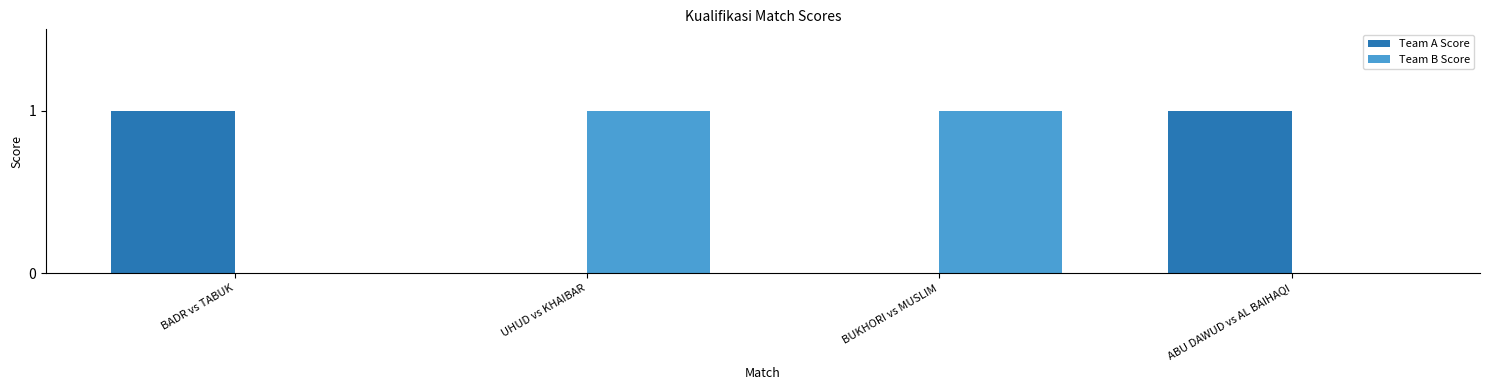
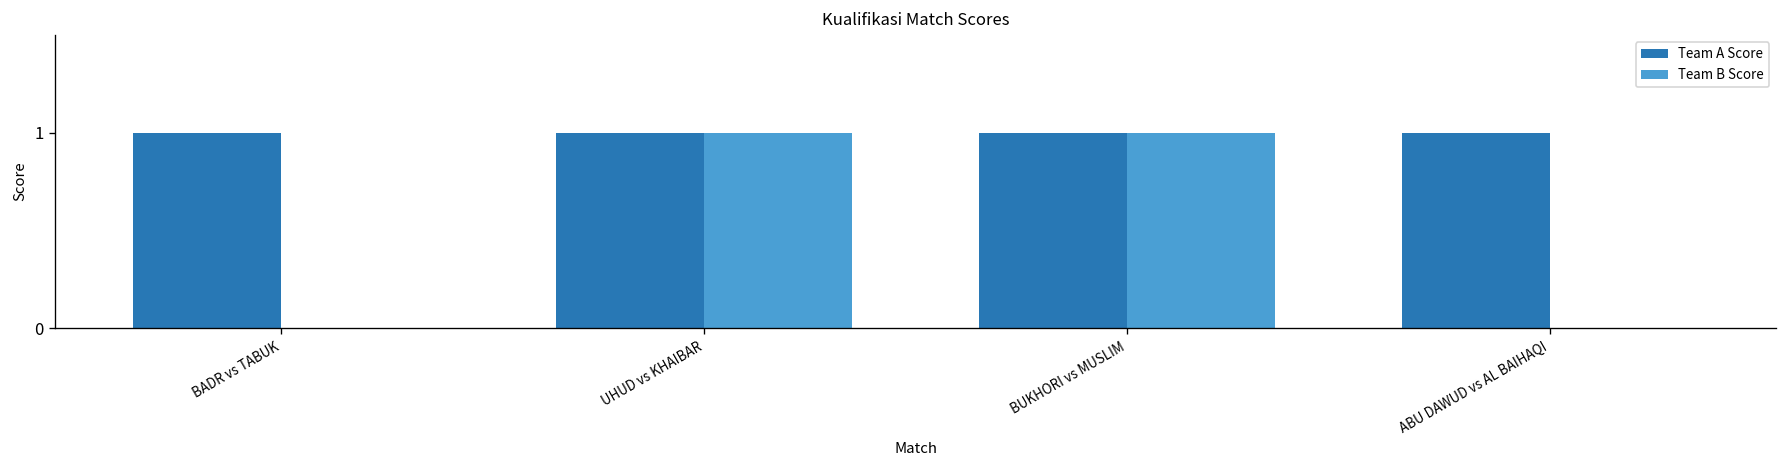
  {
    "Team A Score": {
      "BADR vs TABUK": 1,
-     "UHUD vs KHAIBAR": 0,
-     "BUKHORI vs MUSLIM": 0,
+     "UHUD vs KHAIBAR": 1,
+     "BUKHORI vs MUSLIM": 1,
      "ABU DAWUD vs AL BAIHAQI": 1
    },
    "Team B Score": {
      "BADR vs TABUK": 0,
      "UHUD vs KHAIBAR": 1,
      "BUKHORI vs MUSLIM": 1,
      "ABU DAWUD vs AL BAIHAQI": 0
    }
  }
